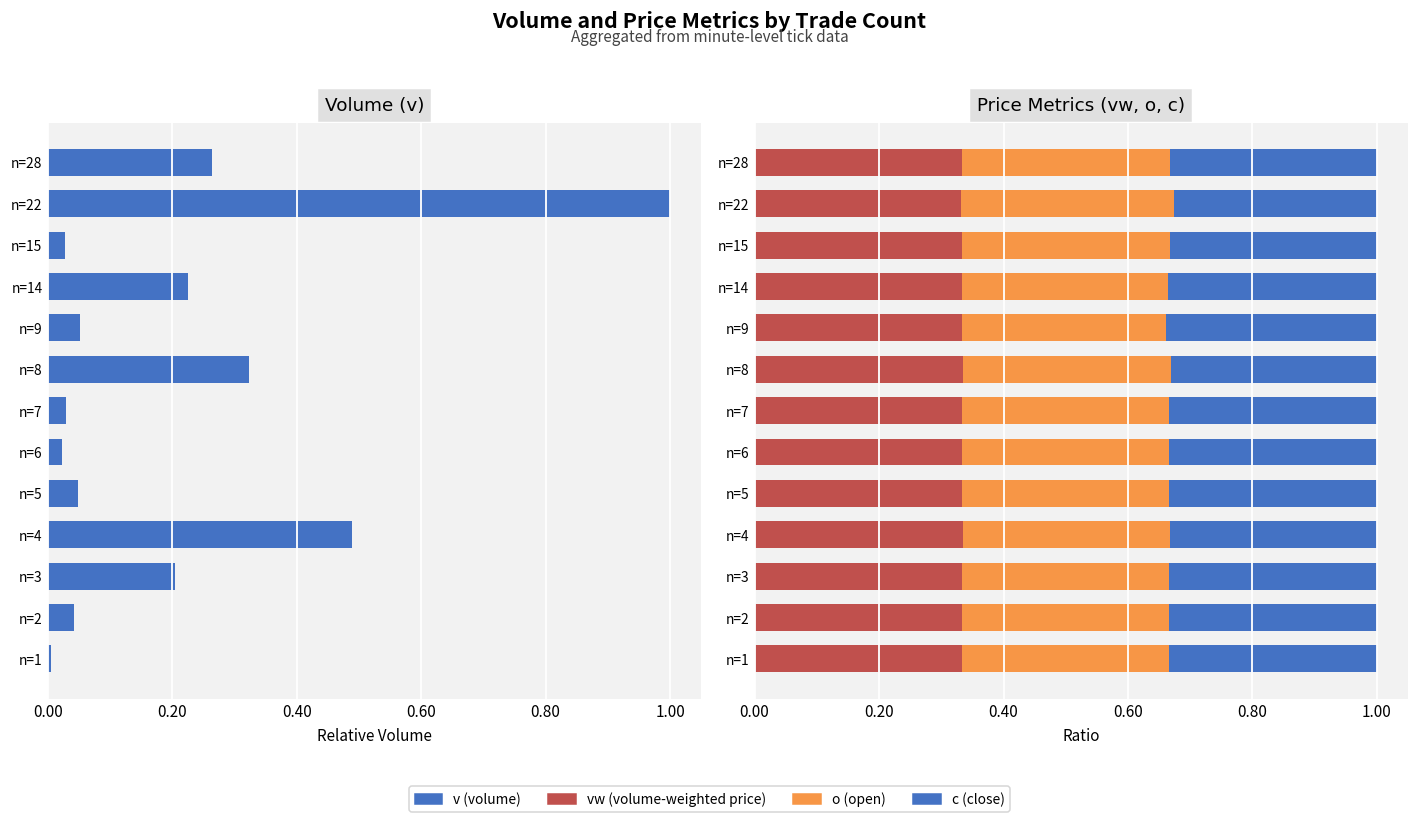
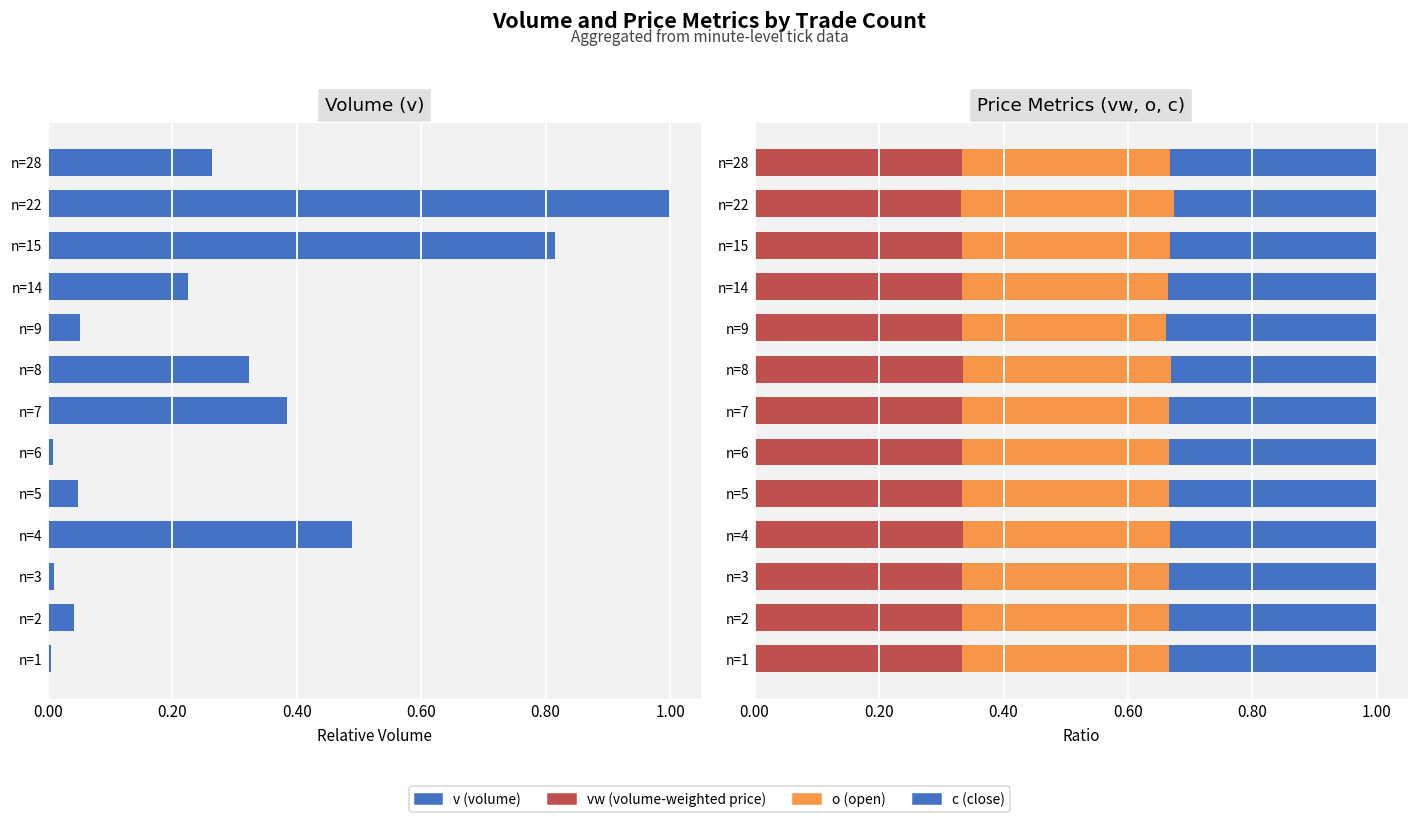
  {
    "Volume (v)": {
      "n=28": 0.26,
      "n=22": 1.00,
-     "n=15": 0.03,
+     "n=15": 0.82,
      "n=14": 0.23,
      "n=9": 0.05,
      "n=8": 0.32,
-     "n=7": 0.03,
-     "n=6": 0.02,
+     "n=7": 0.38,
+     "n=6": 0.01,
      "n=5": 0.05,
      "n=4": 0.49,
-     "n=3": 0.20,
+     "n=3": 0.01,
      "n=2": 0.04,
      "n=1": 0.00
    }
  }
